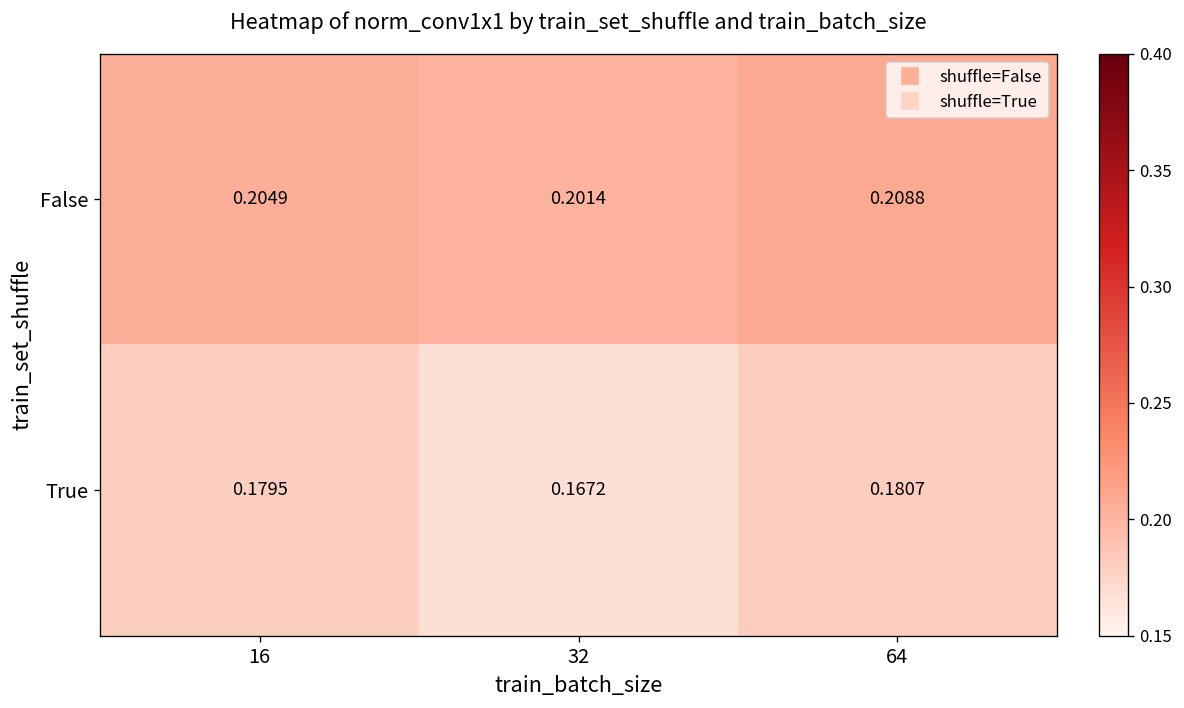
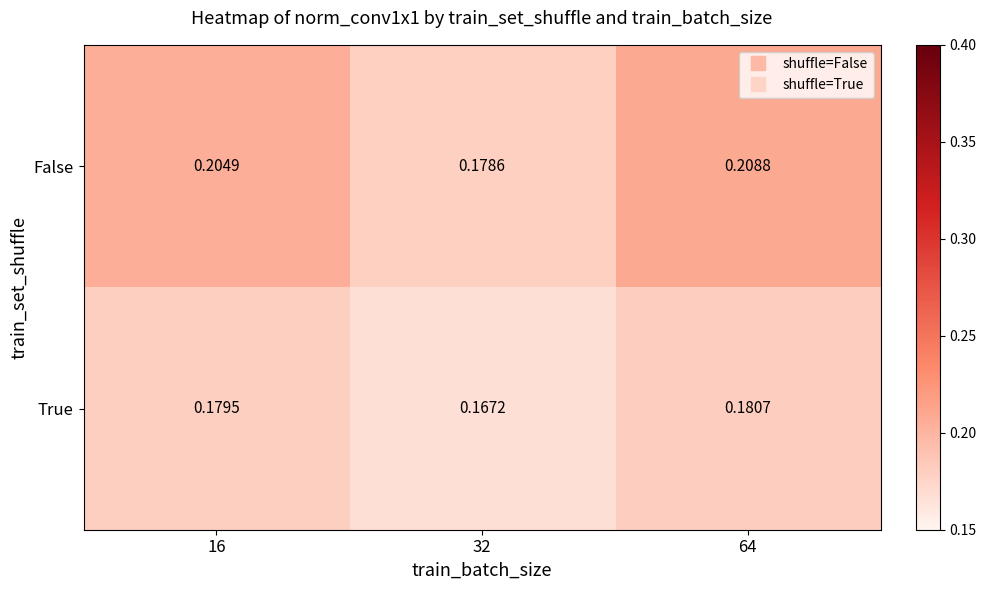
  {
    "False": {
      "16": 0.2049,
-     "32": 0.2014,
+     "32": 0.1786,
      "64": 0.2088
    },
    "True": {
      "16": 0.1795,
      "32": 0.1672,
      "64": 0.1807
    }
  }
